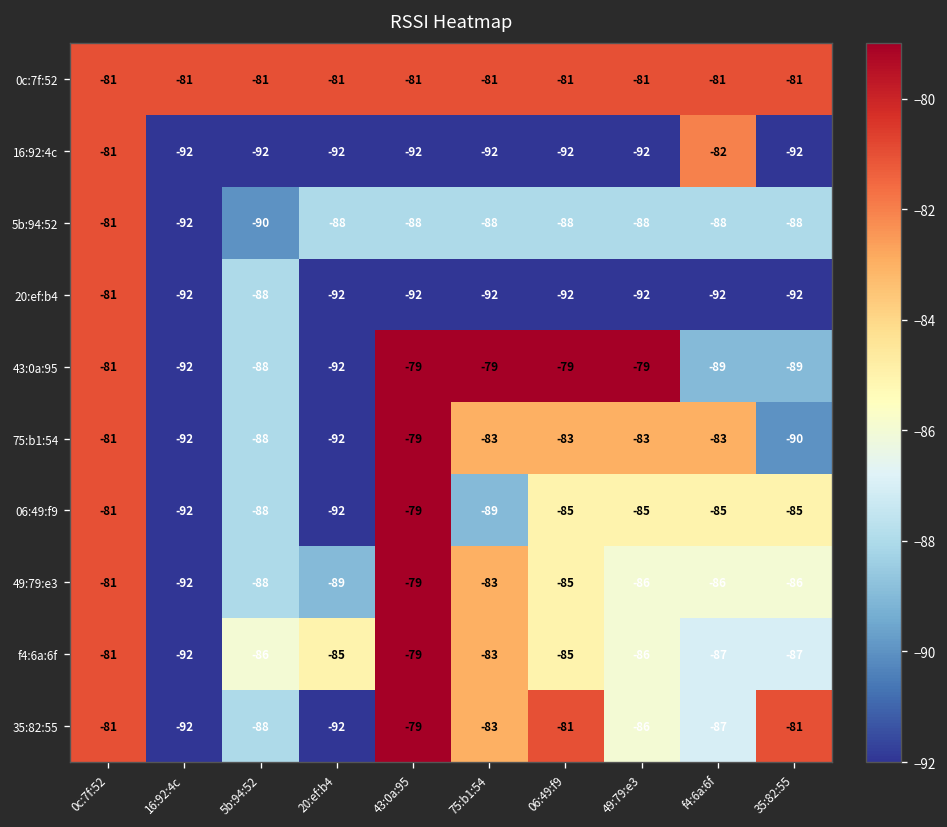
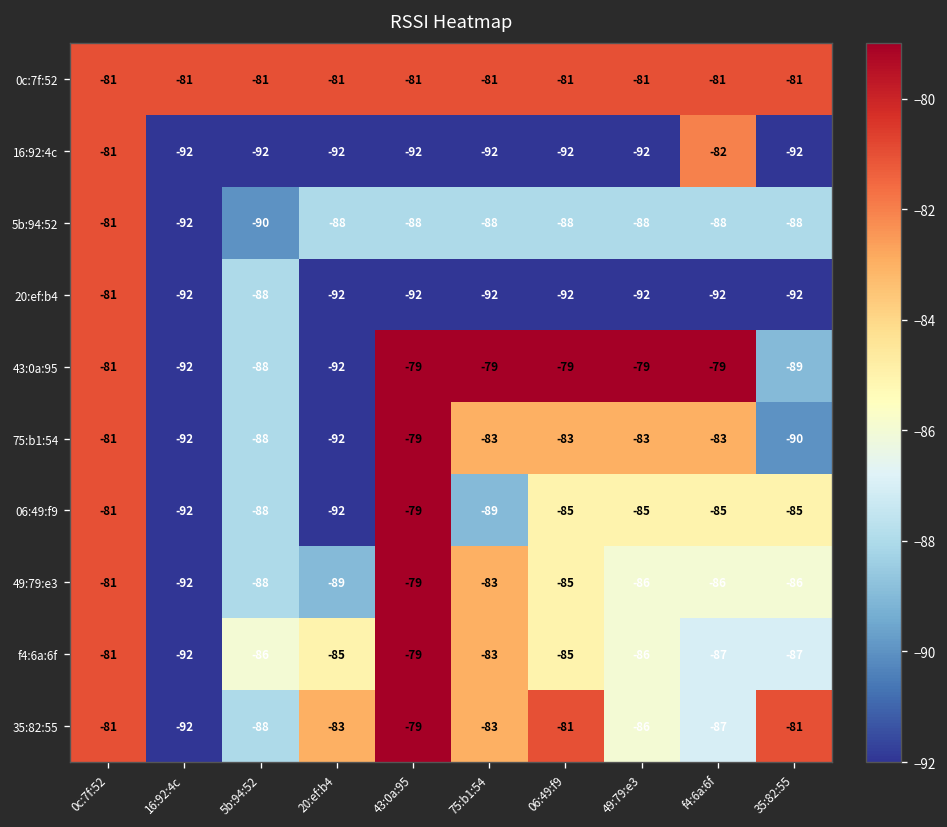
  {
    "0c:7f:52": {
      "0c:7f:52": -81,
      "16:92:4c": -81,
      "5b:94:52": -81,
      "20:ef:b4": -81,
      "43:0a:95": -81,
      "75:b1:54": -81,
      "06:49:f9": -81,
      "49:79:e3": -81,
      "f4:6a:6f": -81,
      "35:82:55": -81
    },
    "16:92:4c": {
      "0c:7f:52": -81,
      "16:92:4c": -92,
      "5b:94:52": -92,
      "20:ef:b4": -92,
      "43:0a:95": -92,
      "75:b1:54": -92,
      "06:49:f9": -92,
      "49:79:e3": -92,
      "f4:6a:6f": -82,
      "35:82:55": -92
    },
    "5b:94:52": {
      "0c:7f:52": -81,
      "16:92:4c": -92,
      "5b:94:52": -90,
      "20:ef:b4": -88,
      "43:0a:95": -88,
      "75:b1:54": -88,
      "06:49:f9": -88,
      "49:79:e3": -88,
      "f4:6a:6f": -88,
      "35:82:55": -88
    },
    "20:ef:b4": {
      "0c:7f:52": -81,
      "16:92:4c": -92,
      "5b:94:52": -88,
      "20:ef:b4": -92,
      "43:0a:95": -92,
      "75:b1:54": -92,
      "06:49:f9": -92,
      "49:79:e3": -92,
      "f4:6a:6f": -92,
      "35:82:55": -92
    },
    "43:0a:95": {
      "0c:7f:52": -81,
      "16:92:4c": -92,
      "5b:94:52": -88,
      "20:ef:b4": -92,
      "43:0a:95": -79,
      "75:b1:54": -79,
      "06:49:f9": -79,
      "49:79:e3": -79,
-     "f4:6a:6f": -89,
+     "f4:6a:6f": -79,
      "35:82:55": -89
    },
    "75:b1:54": {
      "0c:7f:52": -81,
      "16:92:4c": -92,
      "5b:94:52": -88,
      "20:ef:b4": -92,
      "43:0a:95": -79,
      "75:b1:54": -83,
      "06:49:f9": -83,
      "49:79:e3": -83,
      "f4:6a:6f": -83,
      "35:82:55": -90
    },
    "06:49:f9": {
      "0c:7f:52": -81,
      "16:92:4c": -92,
      "5b:94:52": -88,
      "20:ef:b4": -92,
      "43:0a:95": -79,
      "75:b1:54": -89,
      "06:49:f9": -85,
      "49:79:e3": -85,
      "f4:6a:6f": -85,
      "35:82:55": -85
    },
    "49:79:e3": {
      "0c:7f:52": -81,
      "16:92:4c": -92,
      "5b:94:52": -88,
      "20:ef:b4": -89,
      "43:0a:95": -79,
      "75:b1:54": -83,
      "06:49:f9": -85
    },
    "f4:6a:6f": {
      "0c:7f:52": -81,
      "16:92:4c": -92,
      "20:ef:b4": -85,
      "43:0a:95": -79,
      "75:b1:54": -83,
      "06:49:f9": -85
    },
    "35:82:55": {
      "0c:7f:52": -81,
      "16:92:4c": -92,
      "5b:94:52": -88,
-     "20:ef:b4": -92,
+     "20:ef:b4": -83,
      "43:0a:95": -79,
      "75:b1:54": -83,
      "06:49:f9": -81,
      "35:82:55": -81
    }
  }
